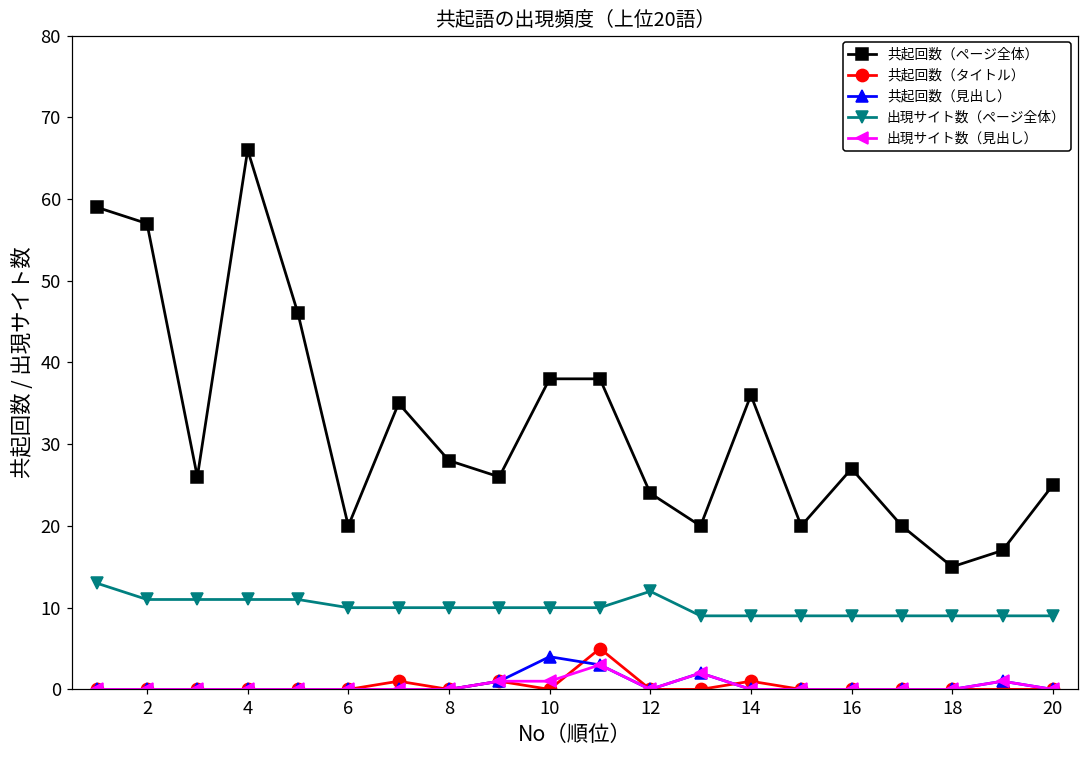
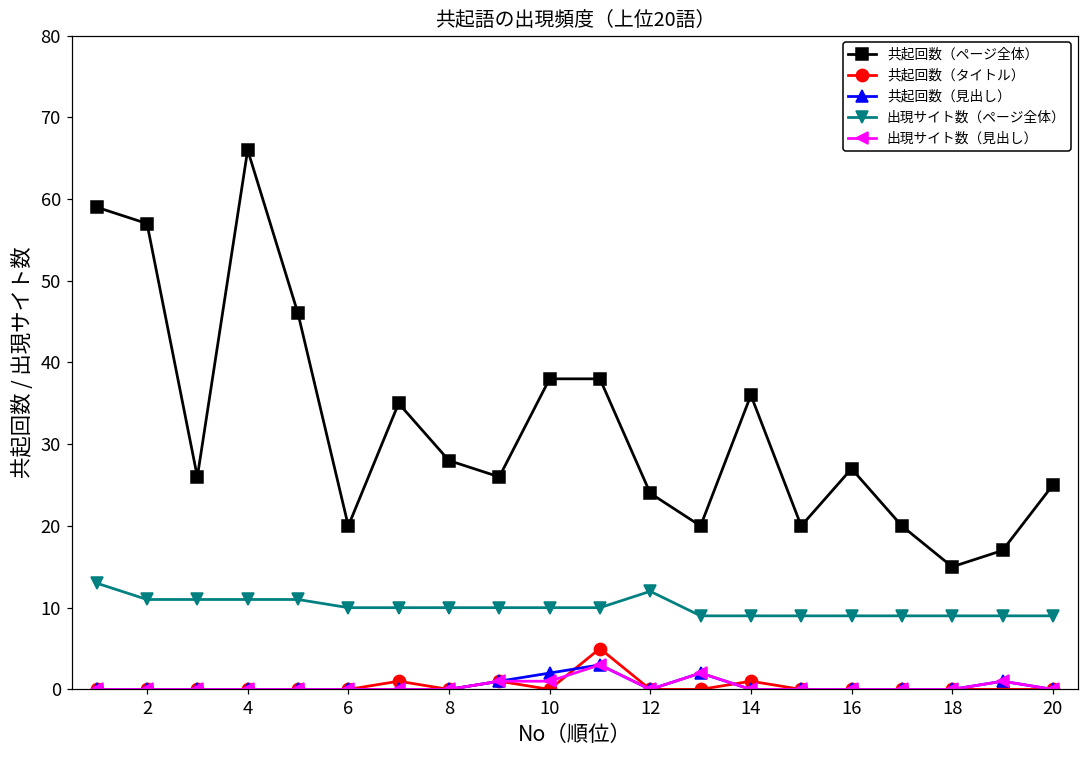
  {
    "共起回数（ページ全体）": {
      "2": 57,
      "4": 66,
      "6": 20,
      "8": 28,
      "10": 38,
      "12": 24,
      "14": 36,
      "16": 27,
      "18": 15,
      "20": 25
    },
    "共起回数（タイトル）": {
      "10": 0,
      "14": 1
    },
    "共起回数（見出し）": {
-     "10": 4
+     "10": 2
    },
    "出現サイト数（ページ全体）": {
      "2": 11,
      "4": 11,
      "6": 10,
      "8": 10,
      "10": 10,
      "12": 12,
      "14": 9,
      "16": 9,
      "18": 9,
      "20": 9
    },
    "出現サイト数（見出し）": {
      "10": 1
    }
  }
